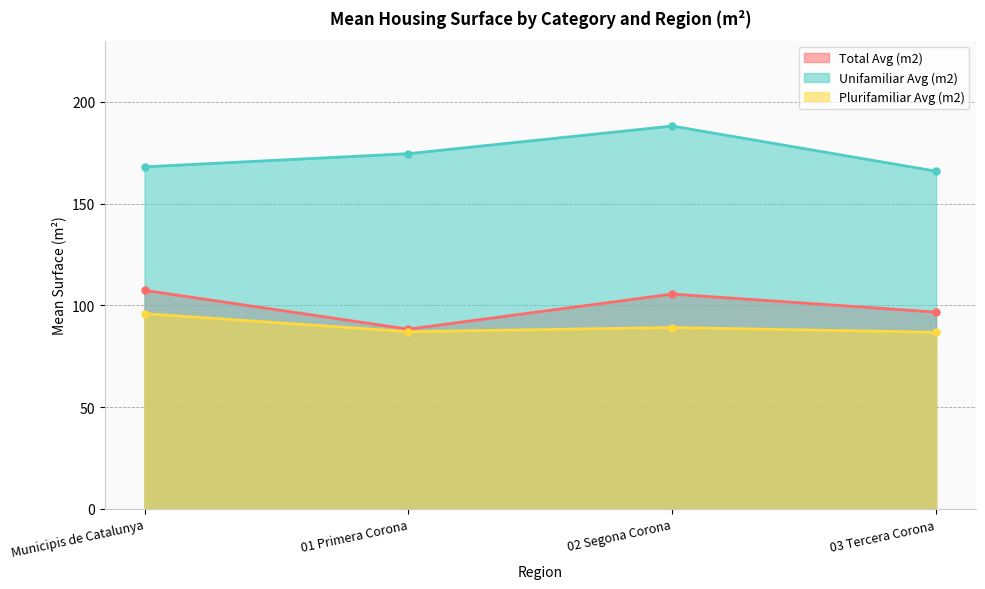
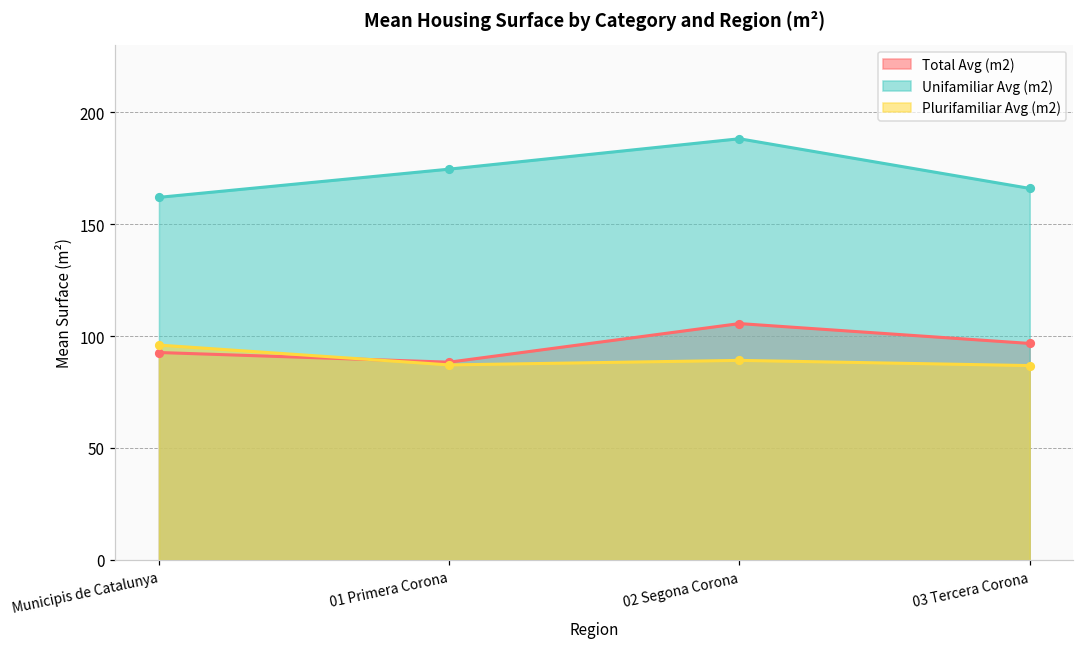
  {
    "Total Avg (m2)": {
-     "Municipis de Catalunya": 107,
+     "Municipis de Catalunya": 93,
      "02 Segona Corona": 106,
      "03 Tercera Corona": 97
    },
    "Unifamiliar Avg (m2)": {
-     "Municipis de Catalunya": 168,
+     "Municipis de Catalunya": 162,
      "01 Primera Corona": 175,
      "02 Segona Corona": 188,
      "03 Tercera Corona": 166
    },
    "Plurifamiliar Avg (m2)": {
      "Municipis de Catalunya": 96,
      "02 Segona Corona": 89,
      "03 Tercera Corona": 87
    }
  }
